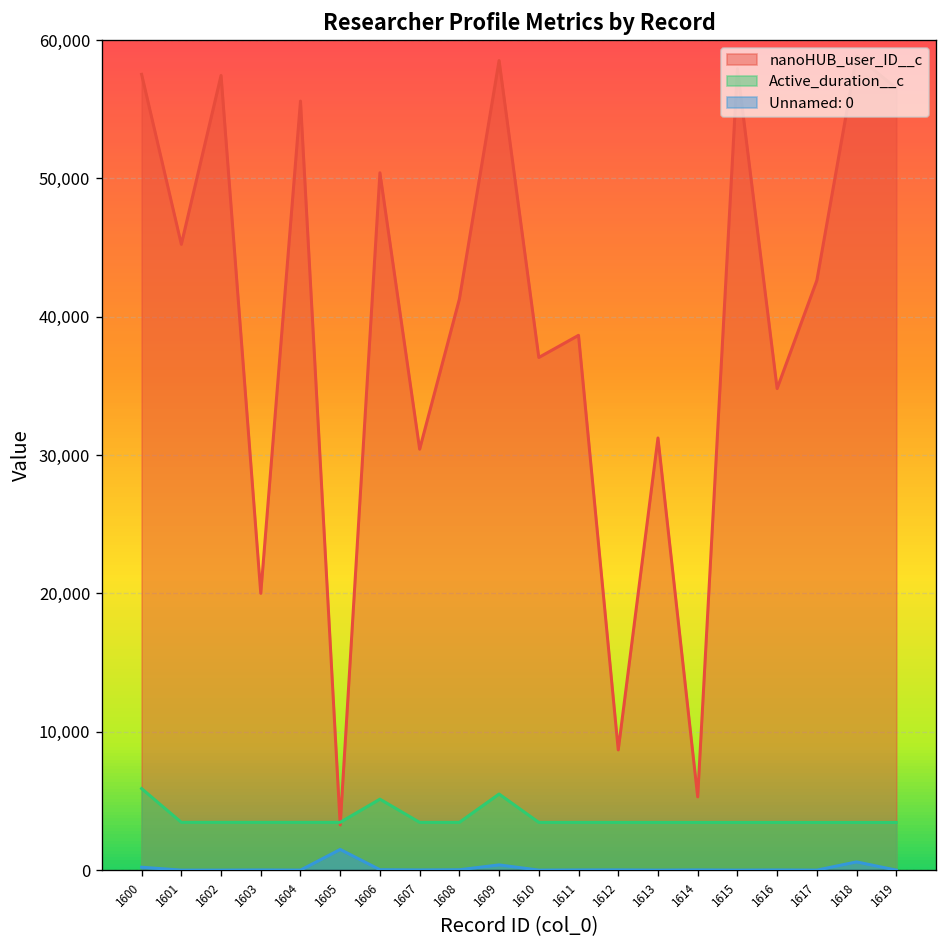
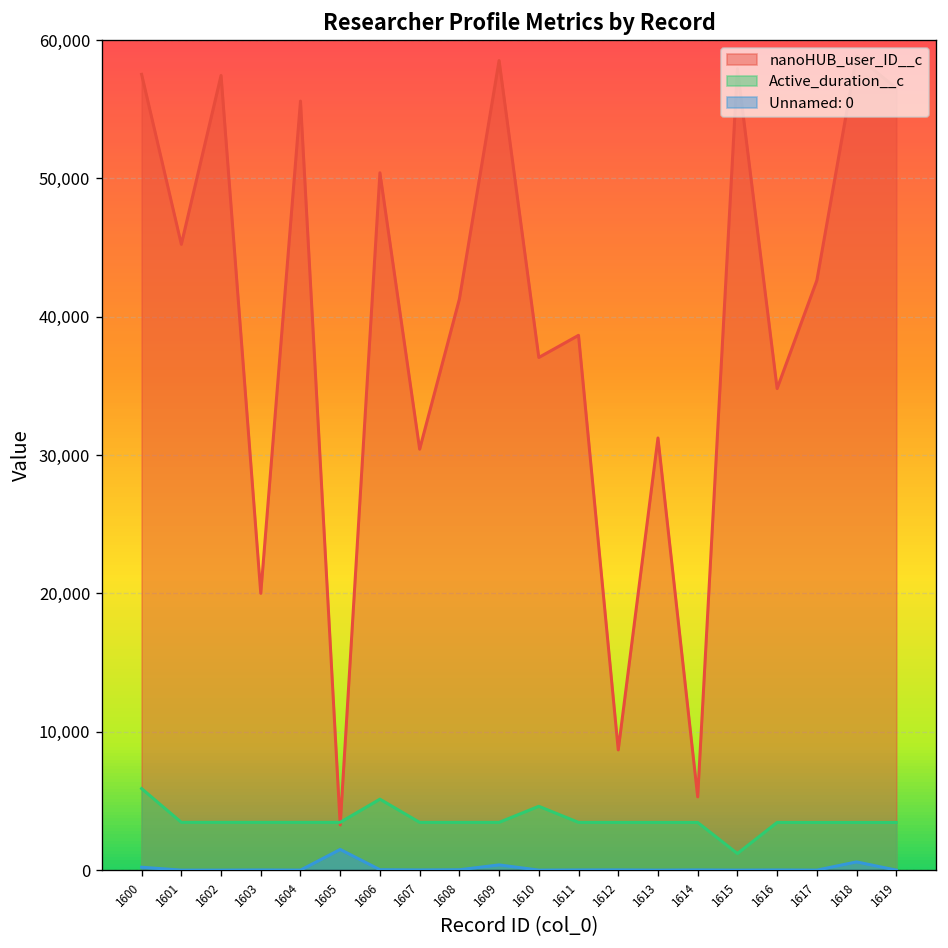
  {
    "nanoHUB_user_ID__c": {
      "1600": "57,500",
      "1601": "45,200",
      "1602": "57,400",
      "1603": "20,000",
      "1604": "55,600",
      "1606": "50,400",
      "1607": "30,400",
      "1608": "41,300",
      "1609": "58,500",
      "1610": "37,100",
      "1611": "38,700",
      "1612": "8,700",
      "1613": "31,200",
      "1614": "5,300",
      "1616": "34,800",
      "1617": "42,600"
    },
    "Active_duration__c": {
      "1600": "5,900",
      "1601": "3,500",
      "1602": "3,500",
      "1603": "3,500",
      "1604": "3,500",
      "1606": "5,100",
      "1607": "3,500",
      "1608": "3,500",
-     "1609": "5,500",
-     "1610": "3,500",
+     "1609": "3,500",
+     "1610": "4,600",
      "1611": "3,500",
      "1612": "3,400",
      "1613": "3,400",
      "1614": "3,400",
-     "1615": "3,400",
+     "1615": "1,200",
      "1616": "3,400",
      "1617": "3,400",
      "1618": "3,400",
      "1619": "3,400"
    },
    "Unnamed: 0": {
      "1600": "200",
      "1601": "0",
      "1602": "0",
      "1603": "0",
      "1604": "0",
      "1605": "1,500",
      "1606": "0",
      "1607": "0",
      "1608": "0",
      "1609": "400",
      "1610": "0",
      "1611": "0",
      "1612": "0",
      "1613": "0",
      "1614": "0",
      "1615": "0",
      "1616": "0",
      "1617": "0",
      "1618": "600",
      "1619": "0"
    }
  }
